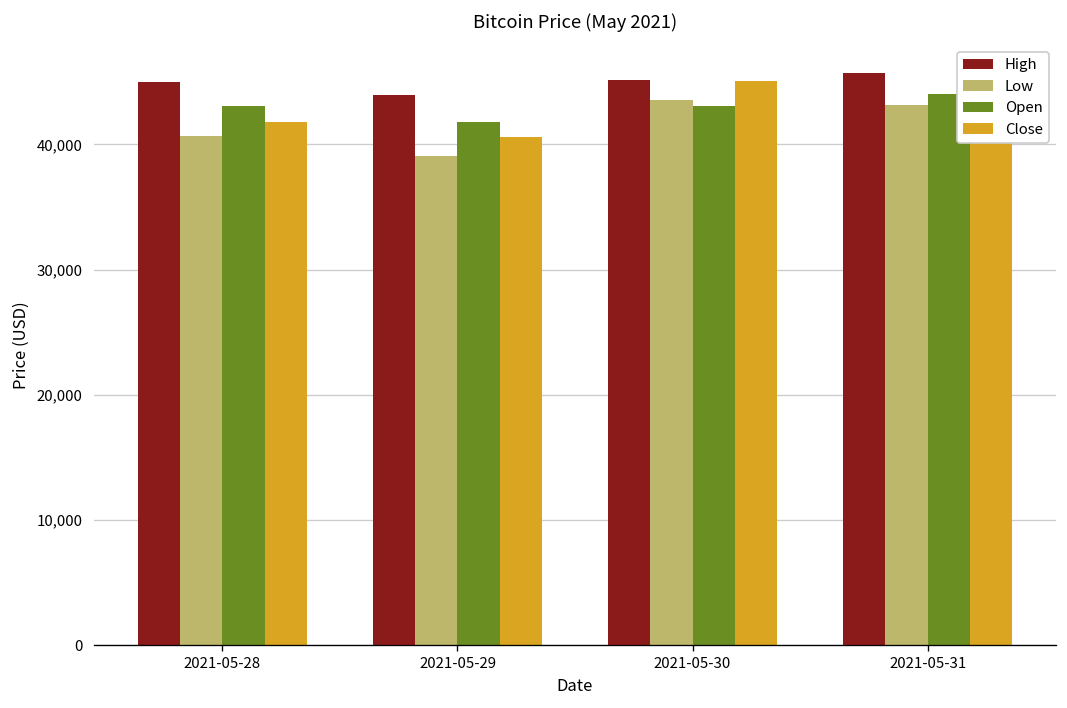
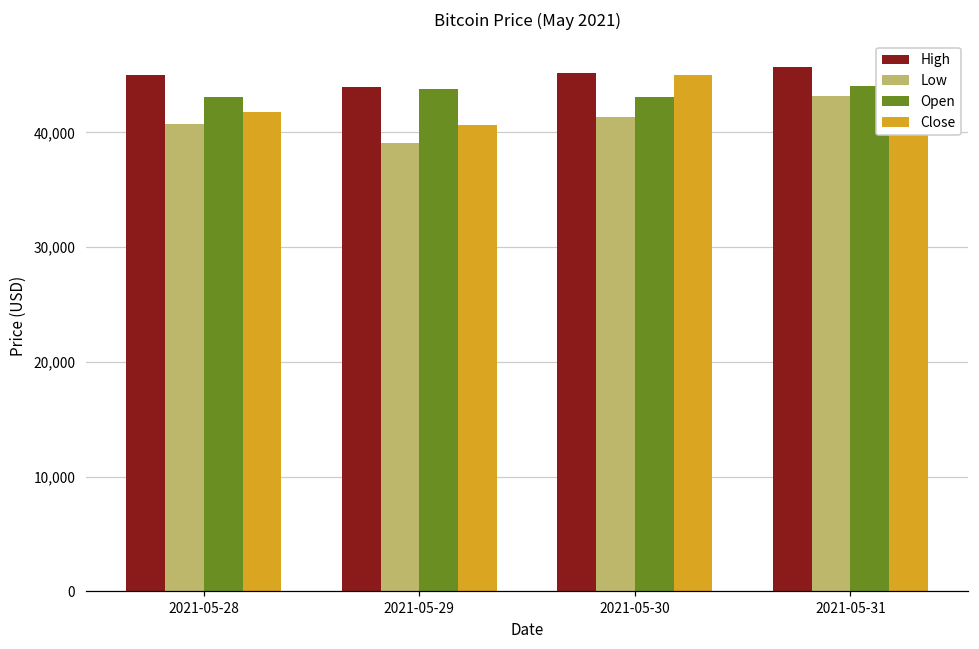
  {
    "High": {
      "2021-05-28": "45,000",
      "2021-05-29": "44,000",
      "2021-05-30": "45,200",
      "2021-05-31": "45,700"
    },
    "Low": {
      "2021-05-28": "40,700",
      "2021-05-29": "39,000",
-     "2021-05-30": "43,500",
+     "2021-05-30": "41,400",
      "2021-05-31": "43,200"
    },
    "Open": {
      "2021-05-28": "43,100",
-     "2021-05-29": "41,800",
+     "2021-05-29": "43,800",
      "2021-05-30": "43,100",
      "2021-05-31": "44,000"
    },
    "Close": {
      "2021-05-28": "41,800",
      "2021-05-29": "40,600",
      "2021-05-30": "45,000"
    }
  }
